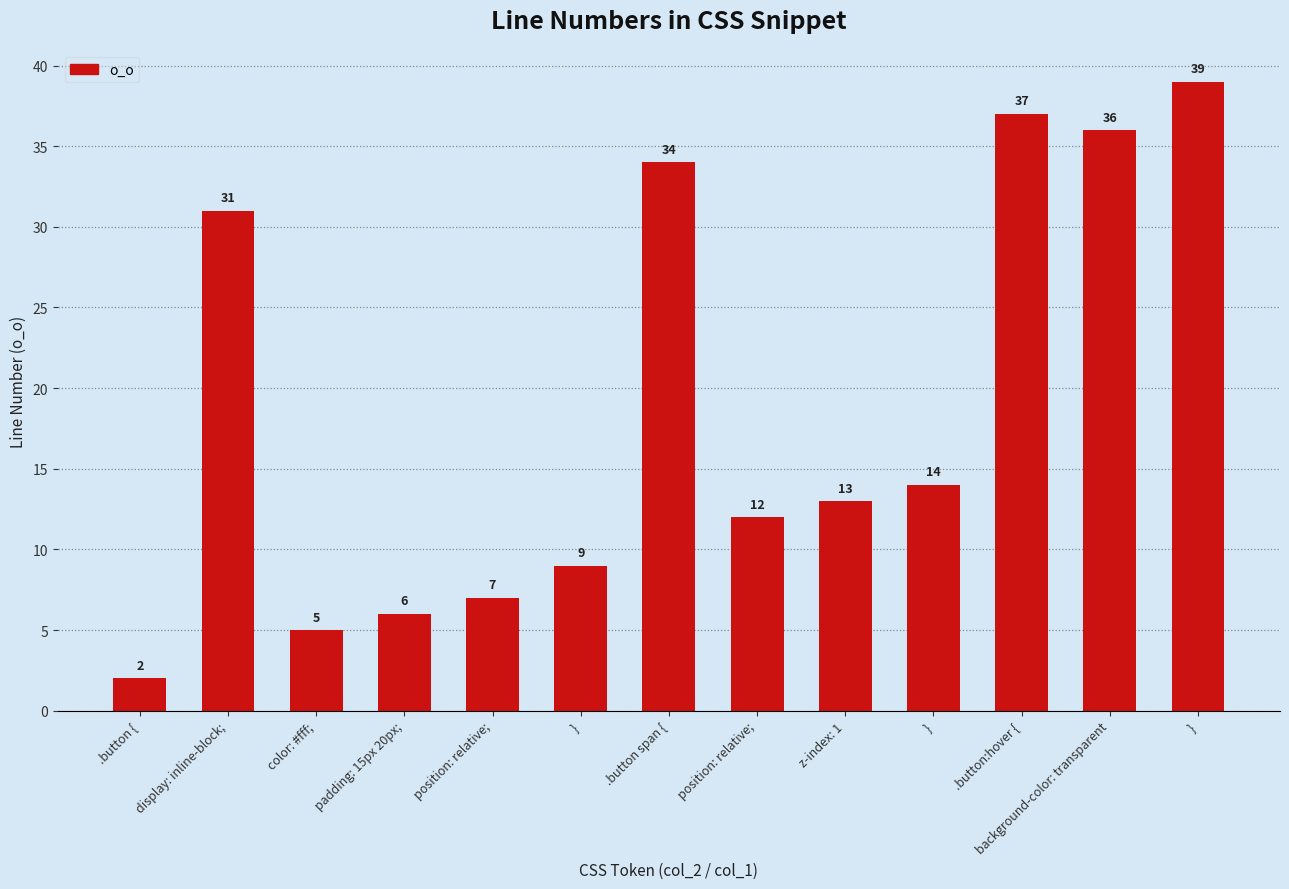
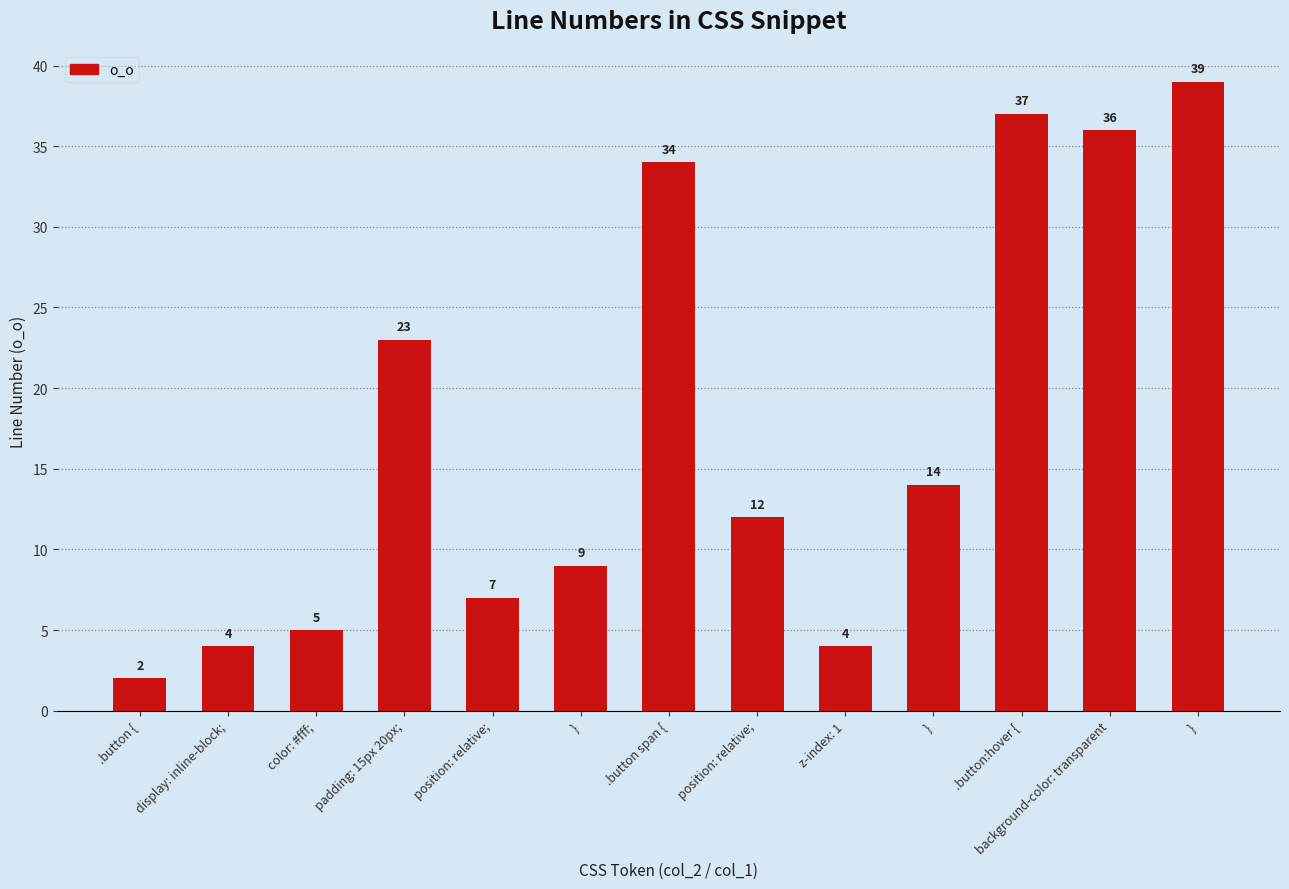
  {
    ".button {": 2,
-   "display: inline-block;": 31,
+   "display: inline-block;": 4,
    "color: #fff;": 5,
-   "padding: 15px 20px;": 6,
+   "padding: 15px 20px;": 23,
    ".button span {": 34,
-   "z-index: 1": 13,
+   "z-index: 1": 4,
    ".button:hover {": 37,
    "background-color: transparent": 36
  }
